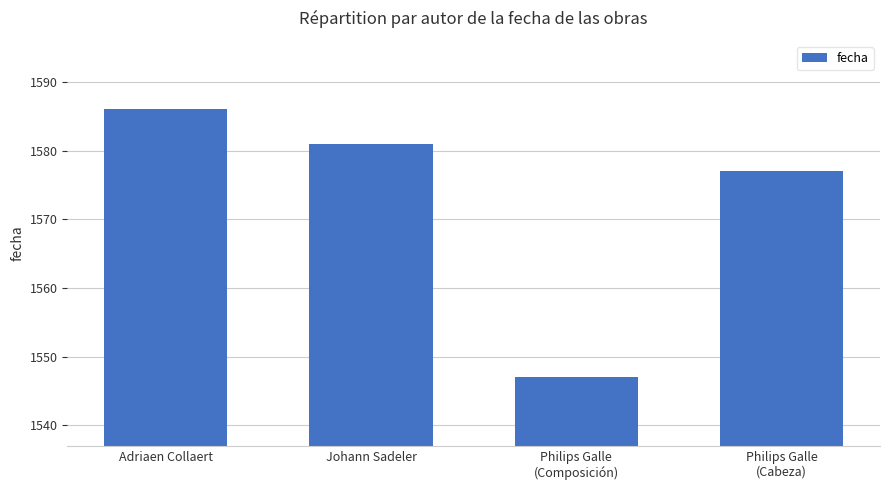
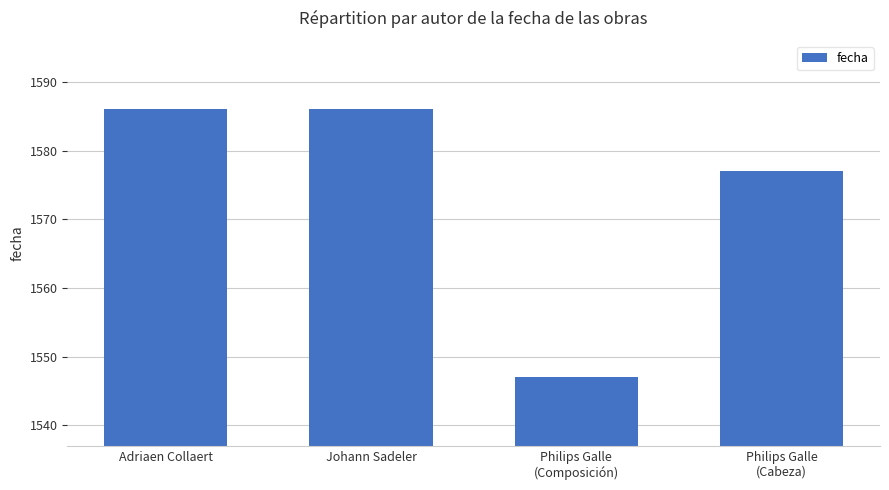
  {
    "Adriaen Collaert": 1586,
-   "Johann Sadeler": 1581,
+   "Johann Sadeler": 1586,
    "Philips Galle (Composición)": 1547,
    "Philips Galle (Cabeza)": 1577
  }
